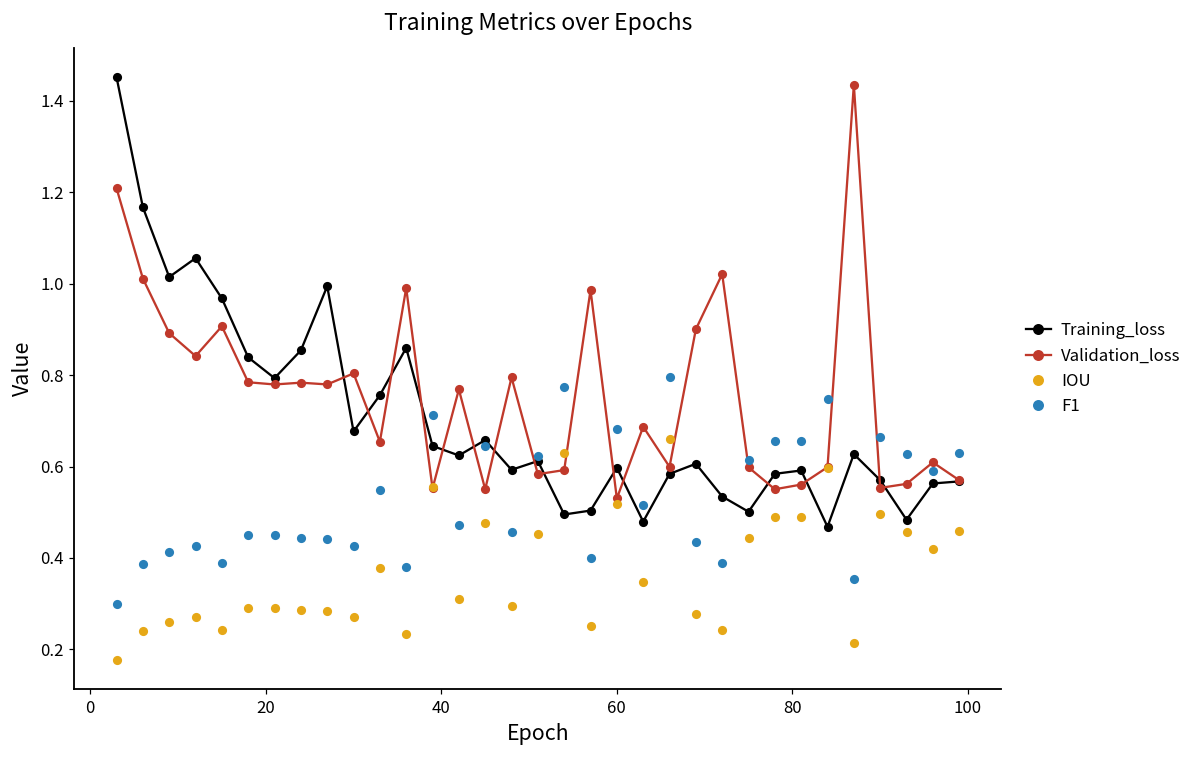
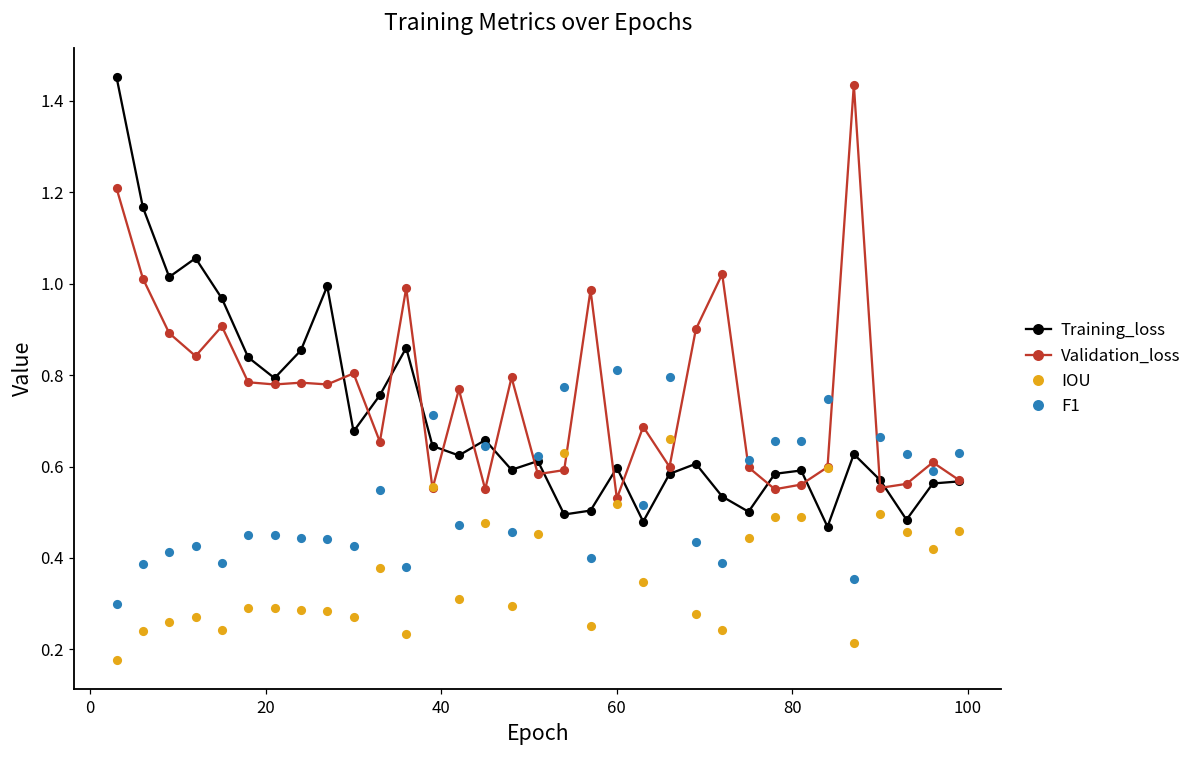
  {
    "Training_loss": {
      "60": 0.60
    },
    "Validation_loss": {
      "60": 0.53
    },
    "IOU": {
      "60": 0.52
    },
    "F1": {
-     "60": 0.68
+     "60": 0.81
    }
  }
